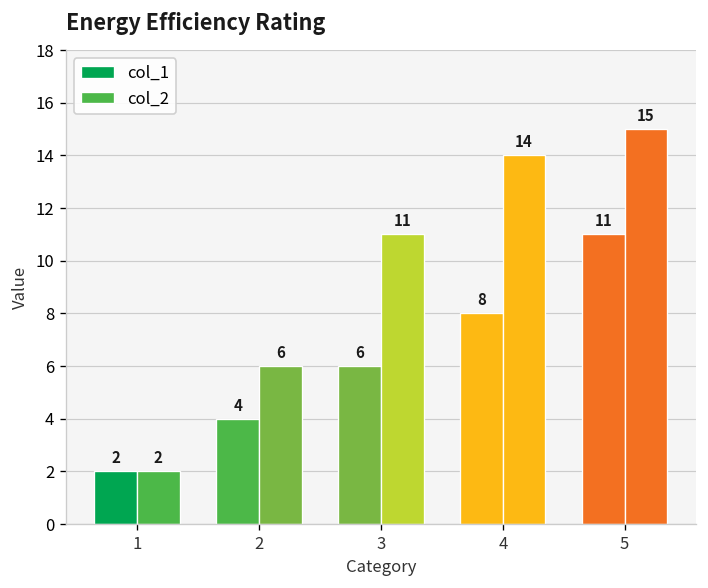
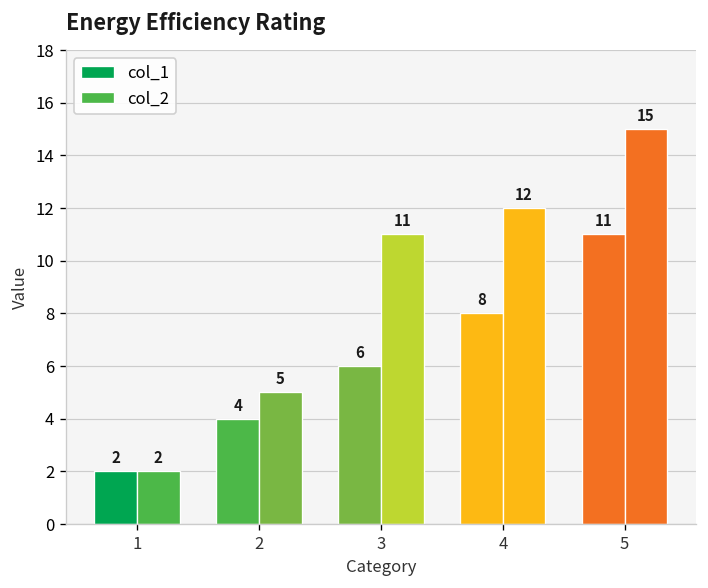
  {
    "col_1": {
      "1": 2,
      "2": 4,
      "3": 6,
      "4": 8,
      "5": 11
    },
    "col_2": {
      "1": 2,
-     "2": 6,
+     "2": 5,
      "3": 11,
-     "4": 14,
+     "4": 12,
      "5": 15
    }
  }
